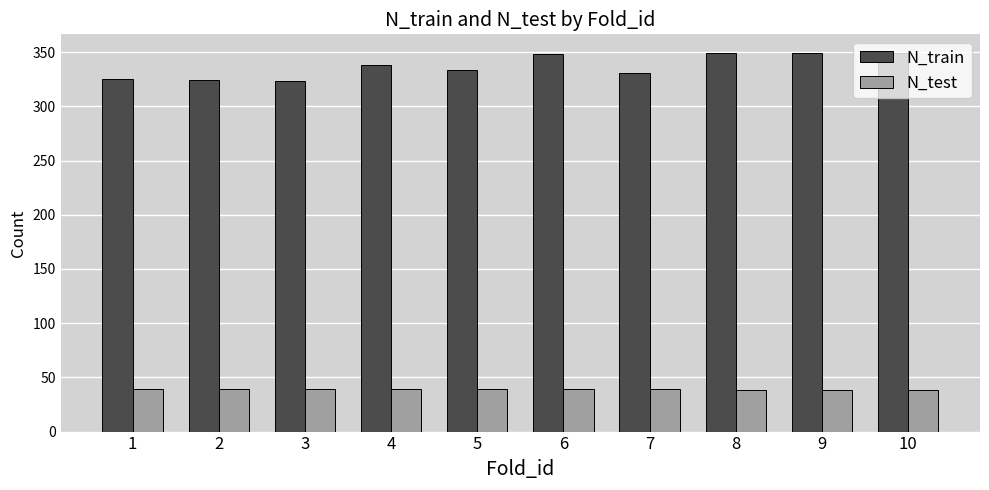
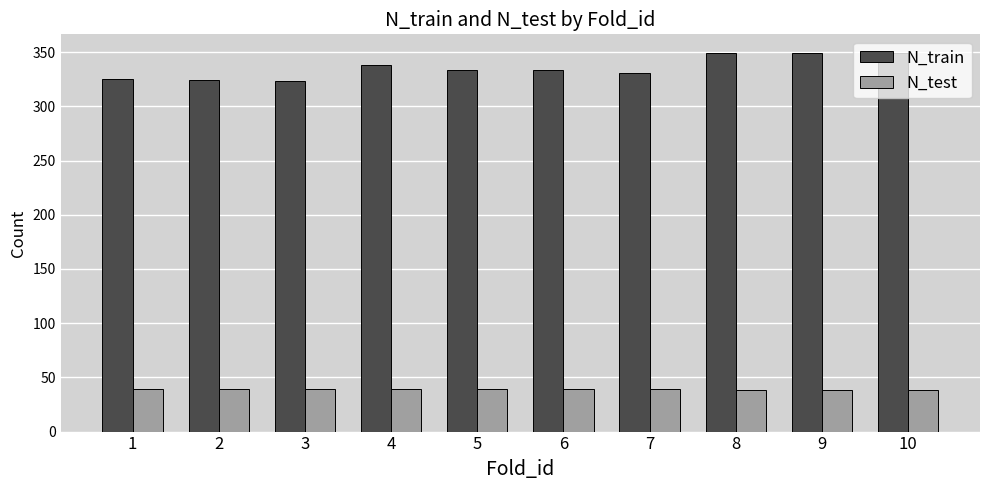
  {
    "N_train": {
      "1": 325,
      "2": 324,
      "3": 323,
      "4": 338,
      "5": 334,
-     "6": 348,
+     "6": 334,
      "7": 331,
      "8": 349,
      "9": 349
    },
    "N_test": {
      "1": 39,
      "2": 39,
      "3": 39,
      "4": 39,
      "5": 39,
      "6": 39,
      "7": 39,
      "8": 38,
      "9": 38,
      "10": 38
    }
  }
